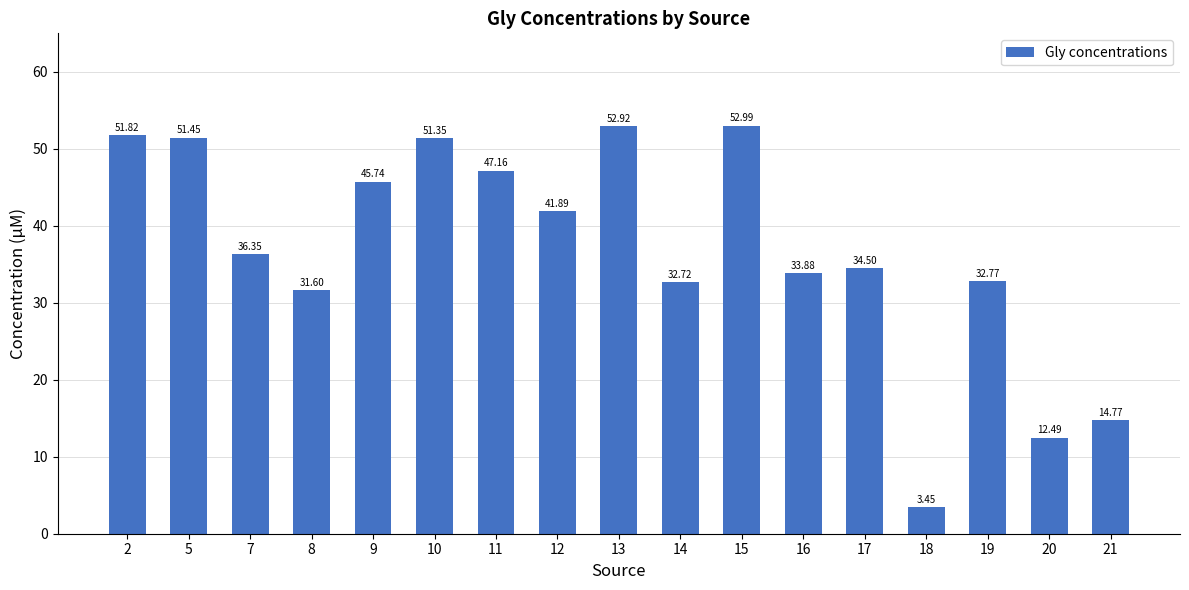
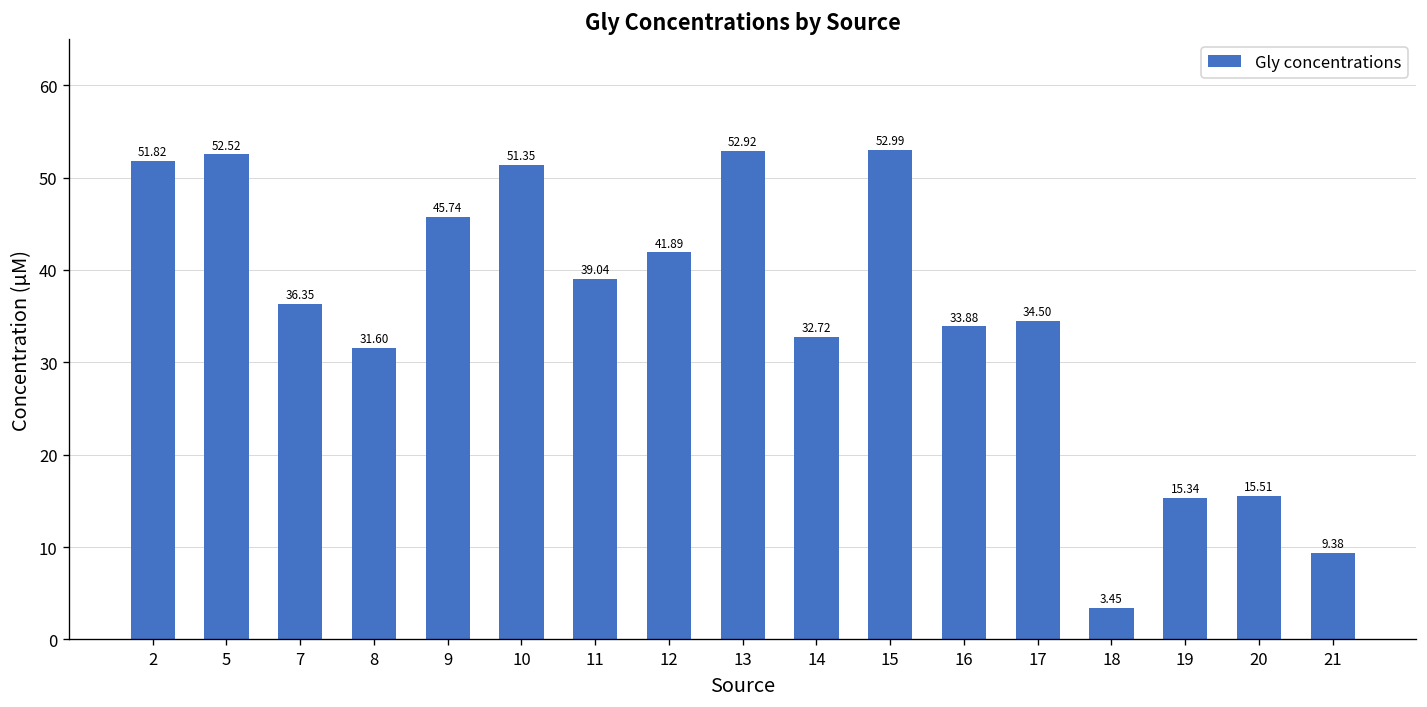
  {
    "2": 51.82,
-   "5": 51.45,
+   "5": 52.52,
    "7": 36.35,
    "8": 31.60,
    "9": 45.74,
    "10": 51.35,
-   "11": 47.16,
+   "11": 39.04,
    "12": 41.89,
    "13": 52.92,
    "14": 32.72,
    "15": 52.99,
    "16": 33.88,
    "17": 34.50,
    "18": 3.45,
-   "19": 32.77,
-   "20": 12.49,
-   "21": 14.77
+   "19": 15.34,
+   "20": 15.51,
+   "21": 9.38
  }
